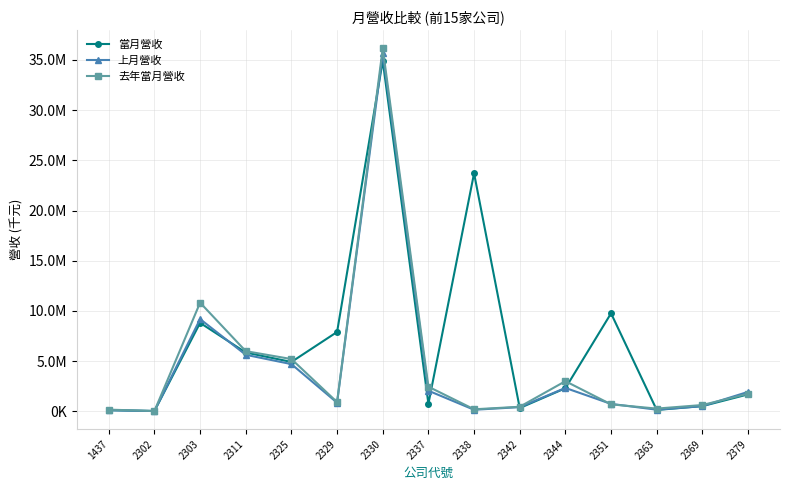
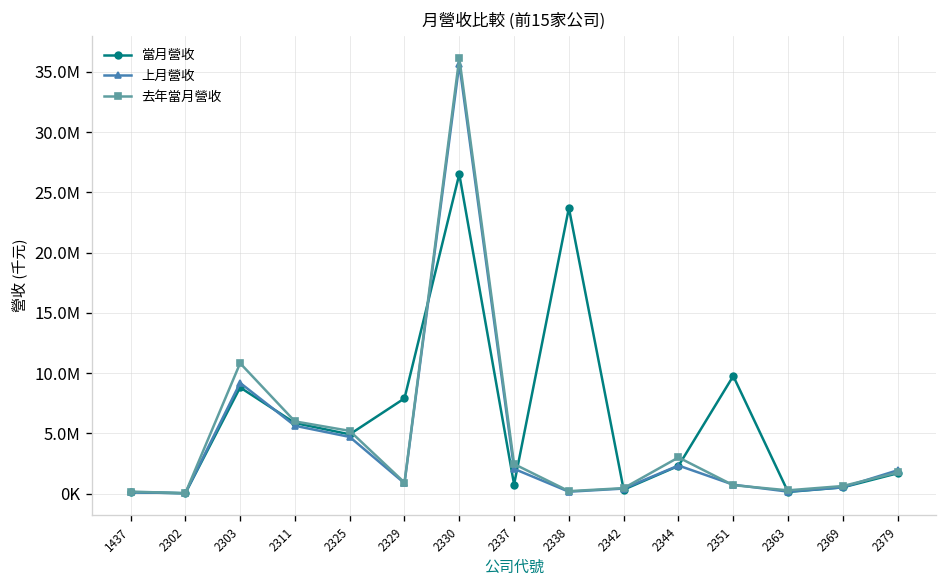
  {
    "當月營收": {
      "2303": 8800000,
      "2329": 7900000,
-     "2330": 34900000,
+     "2330": 26500000,
      "2337": 800000,
      "2338": 23700000,
      "2351": 9800000
    }
  }
